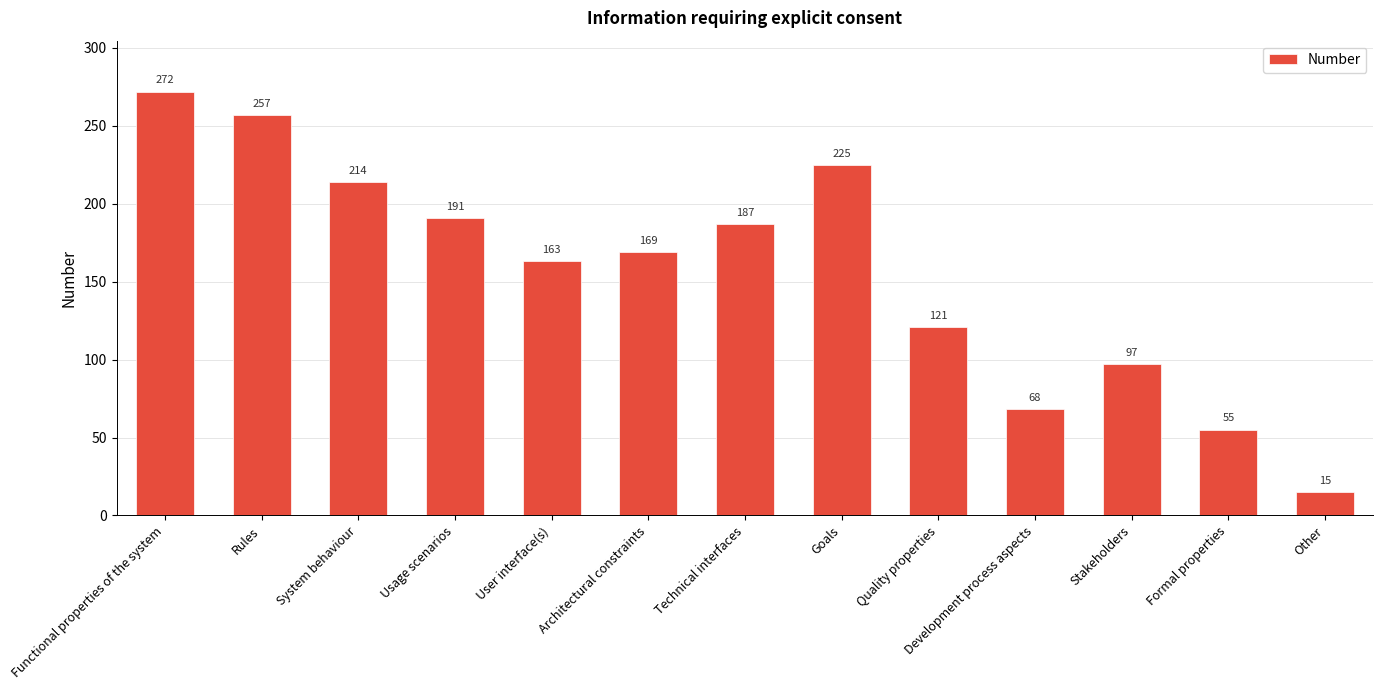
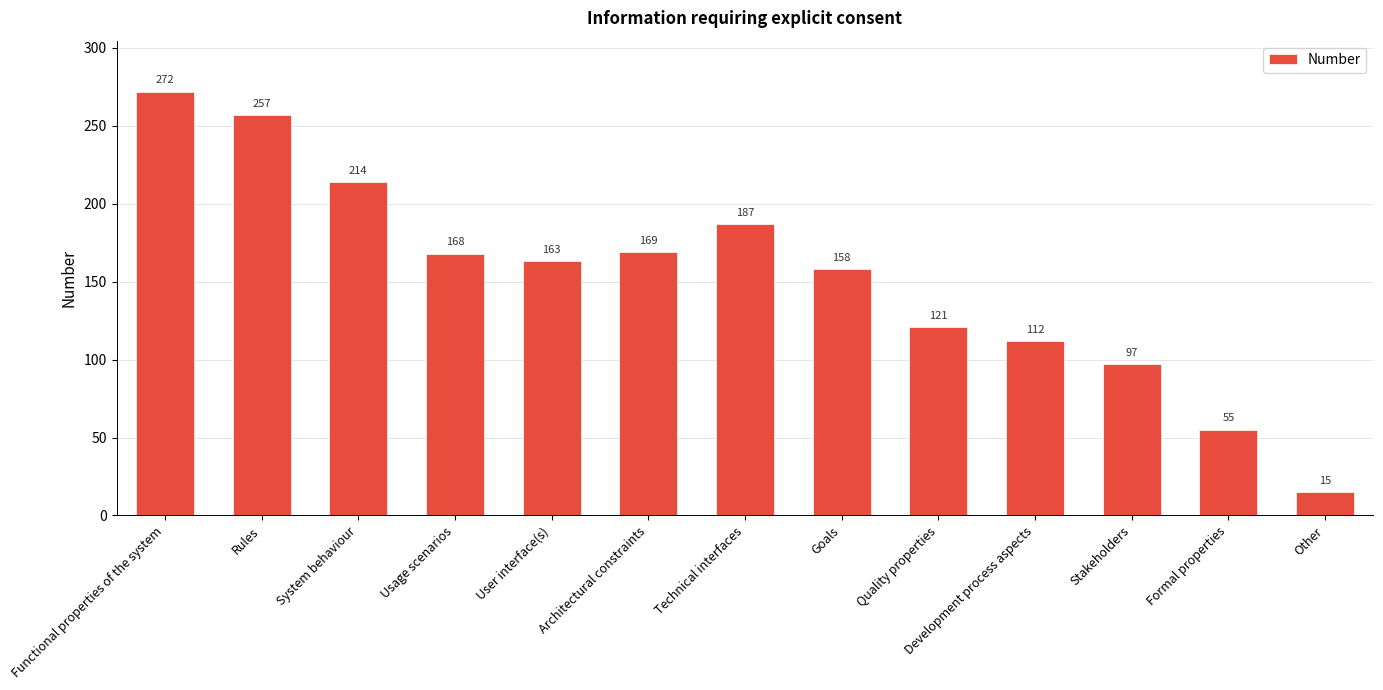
  {
    "Functional properties of the system": 272,
    "Rules": 257,
    "System behaviour": 214,
-   "Usage scenarios": 191,
+   "Usage scenarios": 168,
    "User interface(s)": 163,
    "Architectural constraints": 169,
    "Technical interfaces": 187,
-   "Goals": 225,
+   "Goals": 158,
    "Quality properties": 121,
-   "Development process aspects": 68,
+   "Development process aspects": 112,
    "Stakeholders": 97,
    "Formal properties": 55,
    "Other": 15
  }
